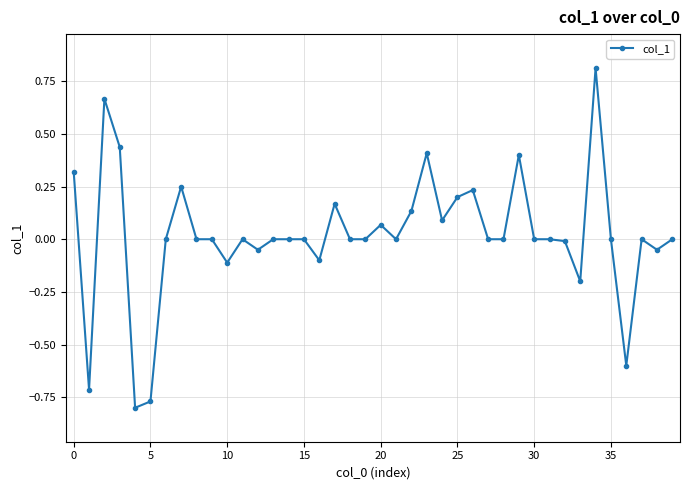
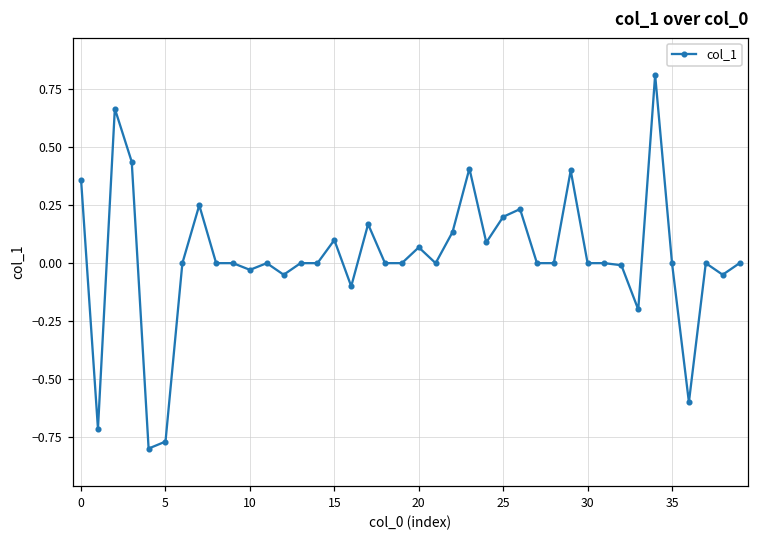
  {
-   "0": 0.32,
+   "0": 0.36,
    "5": -0.77,
-   "10": -0.11,
-   "15": 0.0,
+   "10": -0.03,
+   "15": 0.1,
    "20": 0.07,
    "25": 0.20,
    "30": 0.00,
    "35": 0.00
  }
